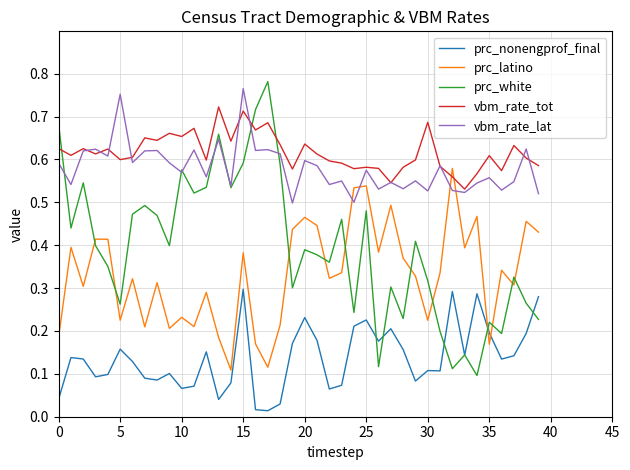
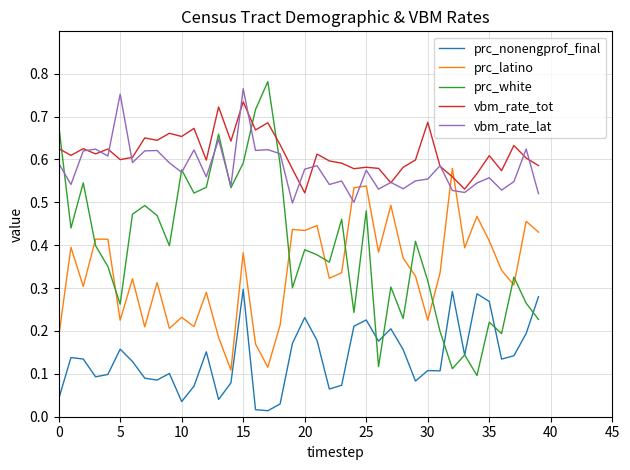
  {
    "prc_nonengprof_final": {
      "0": 0.04,
      "5": 0.16,
-     "10": 0.07,
+     "10": 0.04,
      "15": 0.30,
      "20": 0.23,
      "25": 0.23,
      "30": 0.11,
-     "35": 0.20
+     "35": 0.27
    },
    "prc_latino": {
      "0": 0.19,
      "5": 0.22,
      "10": 0.23,
      "15": 0.38,
-     "20": 0.47,
+     "20": 0.43,
      "25": 0.54,
      "30": 0.22,
-     "35": 0.17
+     "35": 0.41
    },
    "prc_white": {
      "0": 0.68,
      "5": 0.26,
      "15": 0.59,
      "20": 0.39,
      "25": 0.48,
      "30": 0.32,
      "35": 0.22
    },
    "vbm_rate_tot": {
      "0": 0.63,
      "5": 0.60,
      "10": 0.65,
-     "15": 0.71,
-     "20": 0.64,
+     "15": 0.73,
+     "20": 0.52,
      "25": 0.58,
      "30": 0.69,
      "35": 0.61
    },
    "vbm_rate_lat": {
      "0": 0.59,
      "5": 0.75,
      "15": 0.77,
-     "20": 0.60,
+     "20": 0.58,
      "25": 0.57,
-     "30": 0.53,
+     "30": 0.55,
      "35": 0.56
    }
  }
